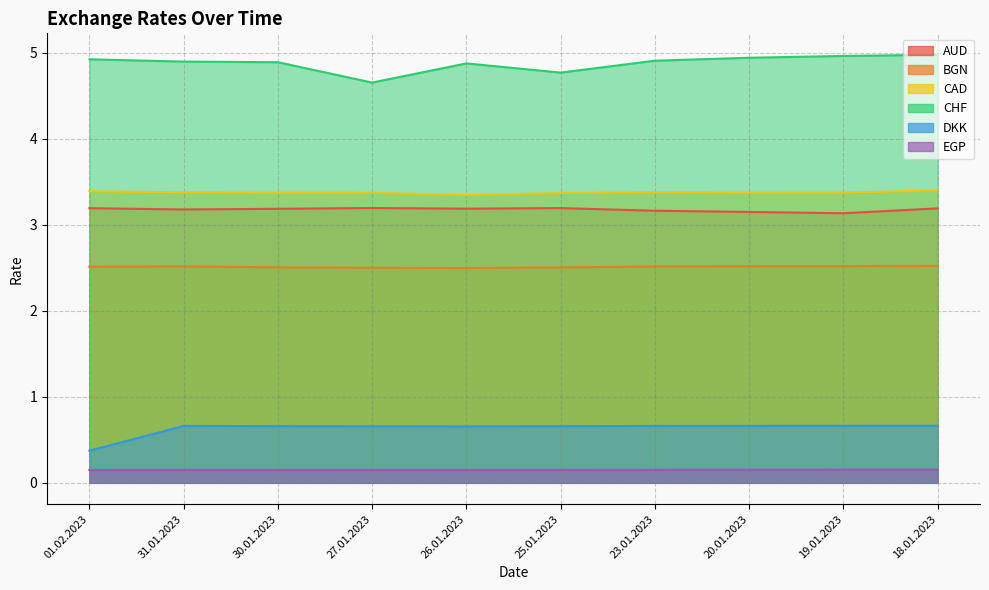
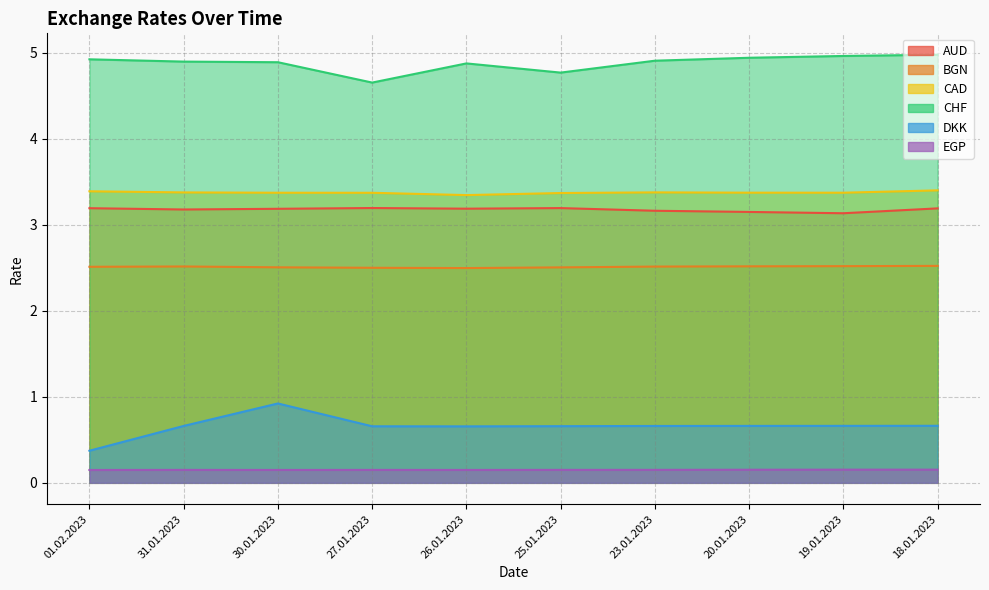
  {
    "CHF": {
      "01.02.2023": 4.9,
      "31.01.2023": 4.9,
      "30.01.2023": 4.9,
      "27.01.2023": 4.7,
      "26.01.2023": 4.9,
      "25.01.2023": 4.8,
      "23.01.2023": 4.9,
      "20.01.2023": 4.9,
      "19.01.2023": 5.0
    },
    "DKK": {
      "01.02.2023": 0.4,
      "31.01.2023": 0.7,
-     "30.01.2023": 0.7,
+     "30.01.2023": 0.9,
      "27.01.2023": 0.7,
      "26.01.2023": 0.7,
      "25.01.2023": 0.7,
      "23.01.2023": 0.7,
      "20.01.2023": 0.7,
      "19.01.2023": 0.7,
      "18.01.2023": 0.7
    },
    "EGP": {
      "01.02.2023": 0.1,
      "31.01.2023": 0.2,
      "30.01.2023": 0.1,
      "27.01.2023": 0.2,
      "26.01.2023": 0.1,
      "25.01.2023": 0.2,
      "23.01.2023": 0.2,
      "20.01.2023": 0.2,
      "19.01.2023": 0.2,
      "18.01.2023": 0.2
    }
  }
